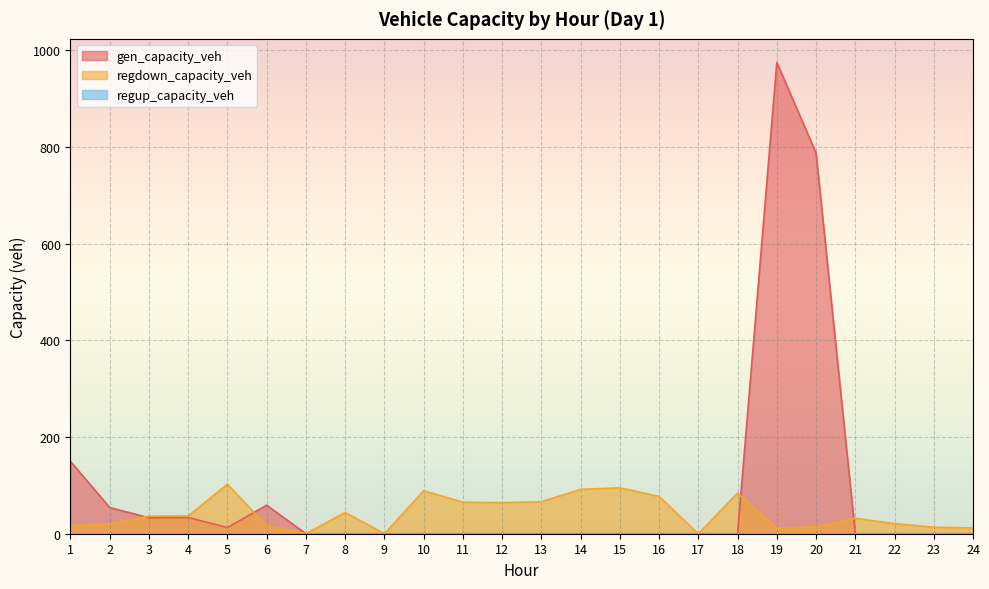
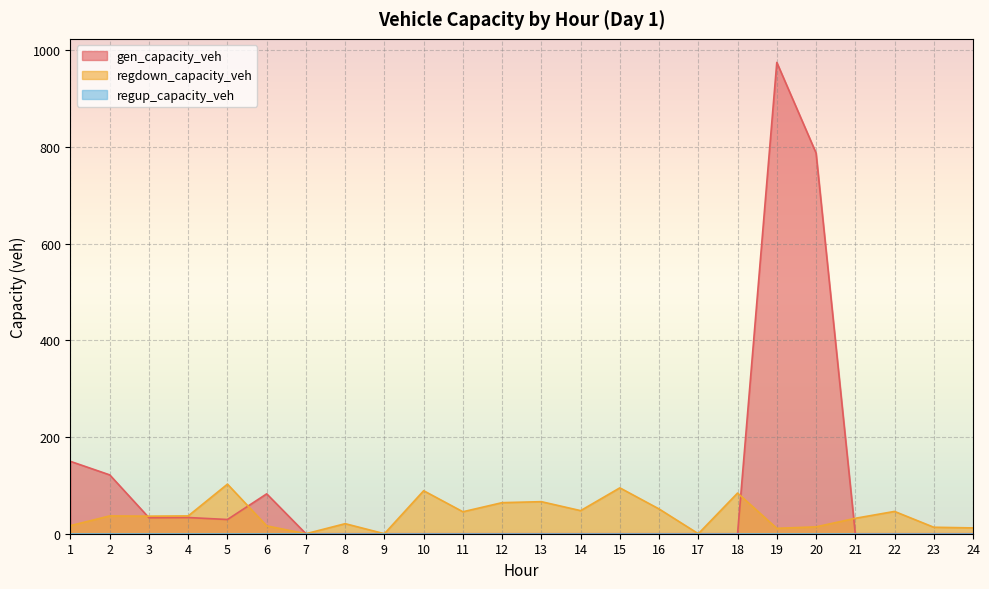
  {
    "gen_capacity_veh": {
      "1": 150,
-     "2": 50,
-     "5": 10,
-     "6": 60,
+     "2": 120,
+     "5": 30,
+     "6": 80,
      "19": 980,
      "20": 790
    },
    "regdown_capacity_veh": {
      "1": 20,
-     "2": 20,
+     "2": 40,
      "5": 100,
      "6": 20,
-     "8": 40,
+     "8": 20,
      "10": 90,
-     "11": 70,
+     "11": 50,
      "12": 60,
      "13": 70,
-     "14": 90,
+     "14": 50,
      "15": 90,
-     "16": 80,
+     "16": 50,
      "18": 80,
      "19": 10,
      "20": 10,
      "21": 30,
-     "22": 20,
+     "22": 50,
      "23": 10,
      "24": 10
    },
    "regup_capacity_veh": {
      "1": 0,
      "2": 0,
      "3": 0,
      "4": 0,
      "5": 0,
      "6": 0,
      "19": 0,
      "20": 0
    }
  }
